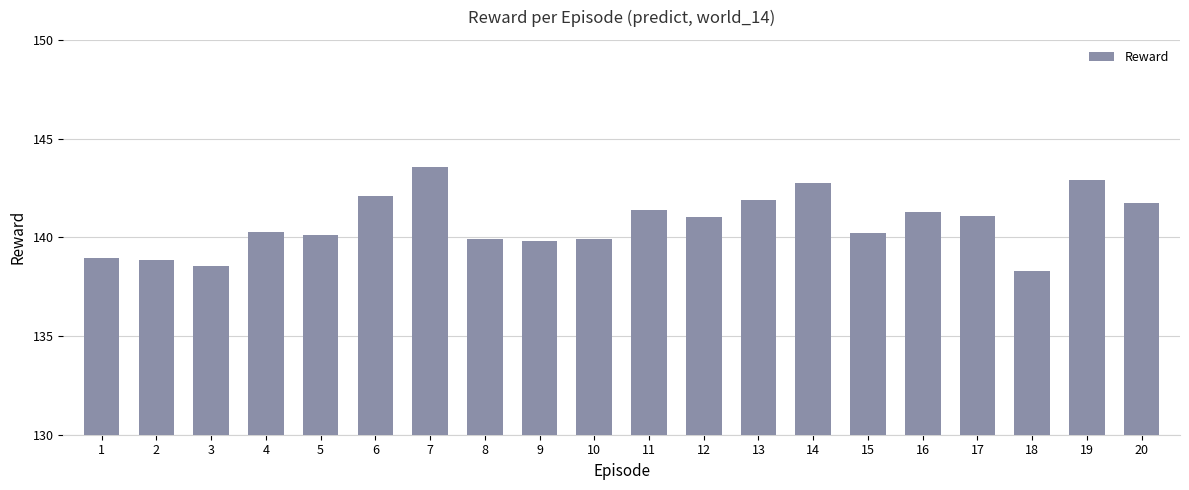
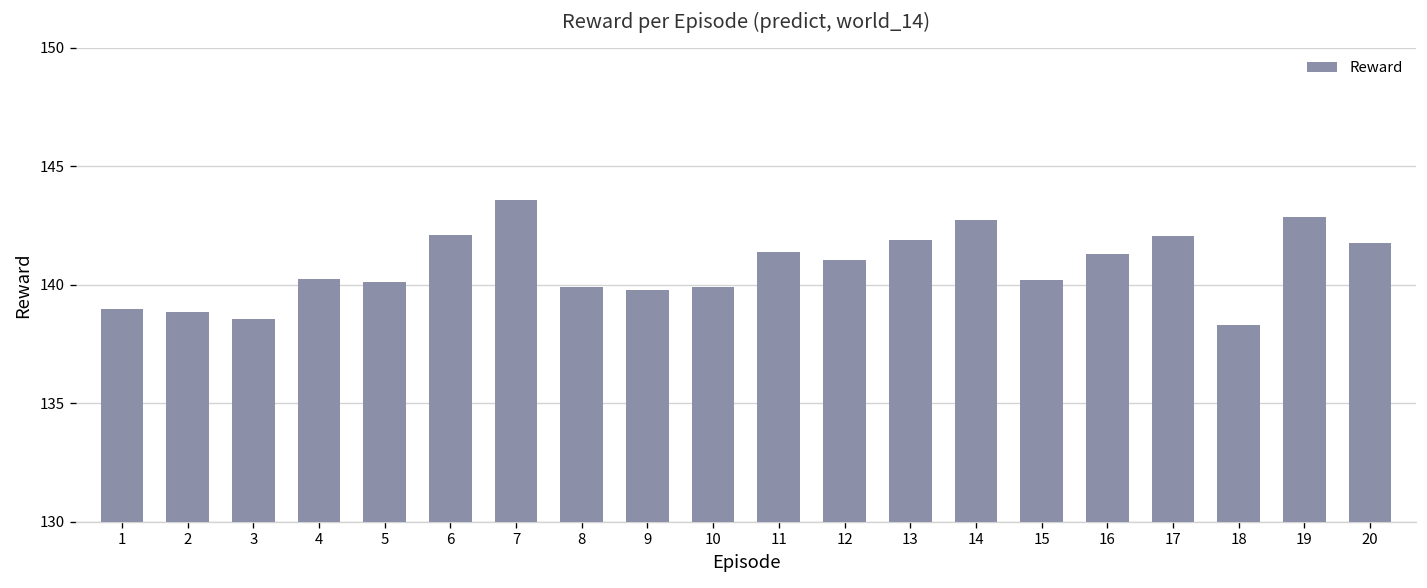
  {
    "1": 139.0,
    "2": 138.9,
    "3": 138.6,
    "4": 140.3,
    "5": 140.1,
    "6": 142.1,
    "7": 143.6,
    "8": 139.9,
    "9": 139.8,
    "10": 139.9,
    "11": 141.4,
    "12": 141.0,
    "13": 141.9,
    "14": 142.7,
    "15": 140.2,
    "16": 141.3,
-   "17": 141.1,
+   "17": 142.1,
    "18": 138.3,
    "19": 142.9,
    "20": 141.8
  }
